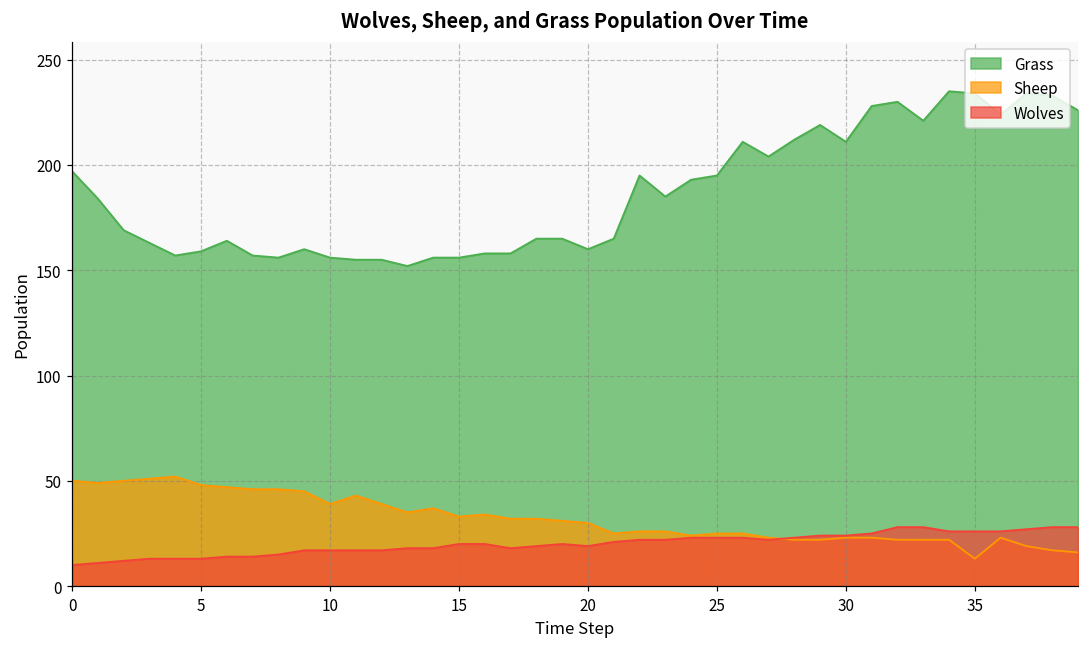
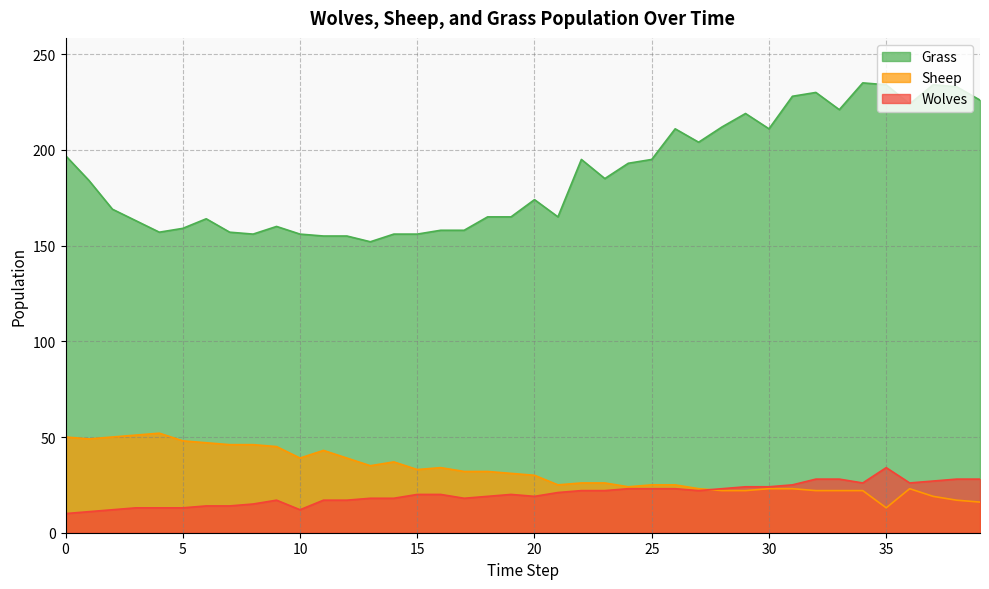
  {
    "Grass": {
      "0": 197,
      "5": 159,
      "10": 156,
      "15": 156,
-     "20": 160,
+     "20": 174,
      "25": 195,
      "30": 211
    },
    "Sheep": {
      "0": 50,
      "5": 48,
      "10": 39,
      "15": 33,
      "20": 30,
      "25": 25,
      "35": 13
    },
    "Wolves": {
      "0": 10,
      "5": 13,
-     "10": 17,
+     "10": 12,
      "15": 20,
      "20": 19,
      "25": 23,
-     "35": 26
+     "35": 34
    }
  }
